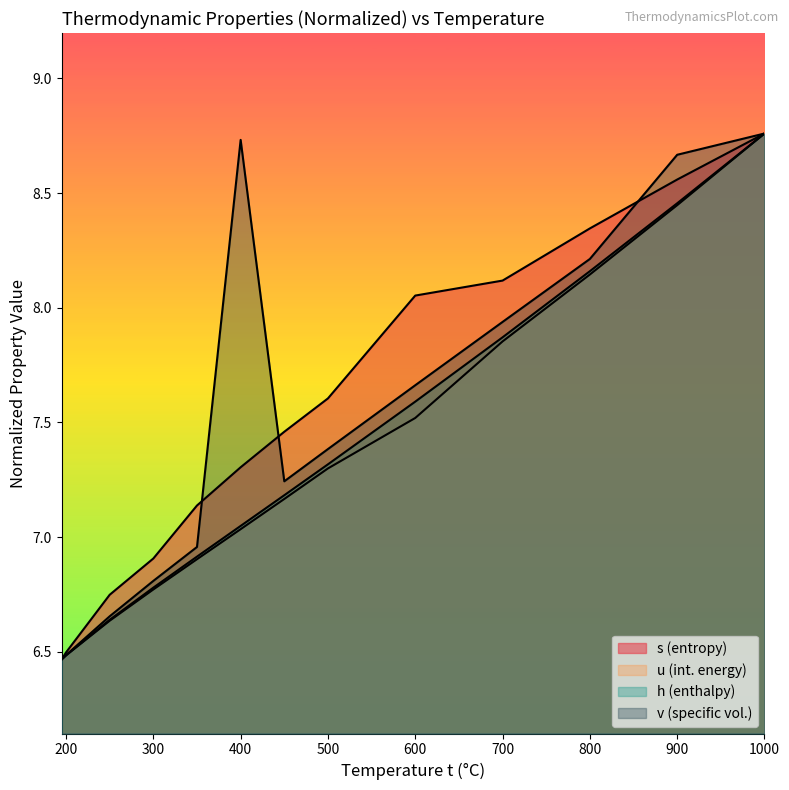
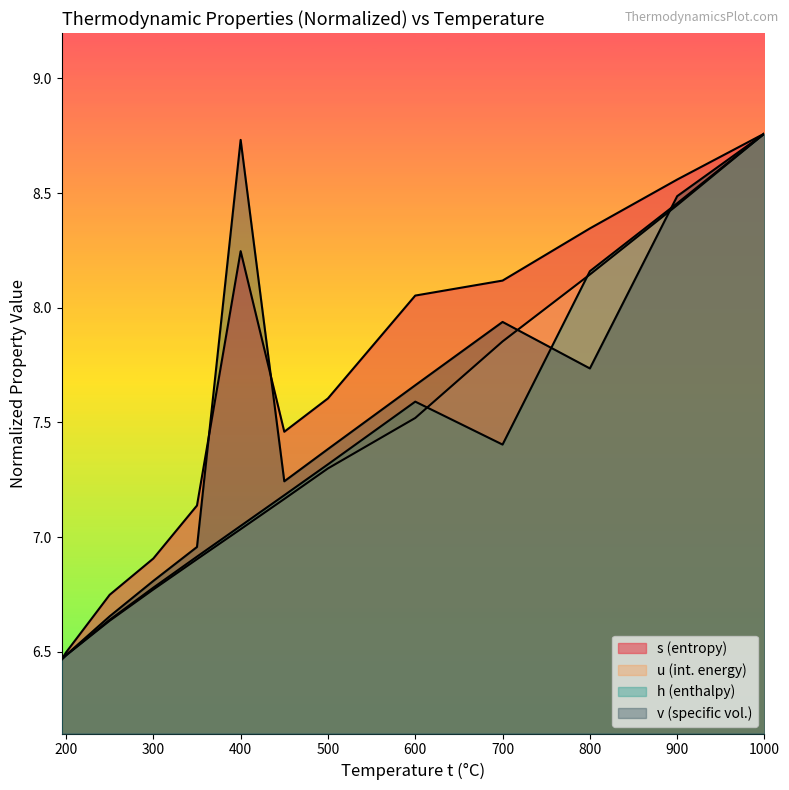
  {
    "s (entropy)": {
      "200": 6.50,
      "300": 6.91,
-     "400": 7.30,
+     "400": 8.25,
      "500": 7.60,
      "600": 8.05,
      "700": 8.12,
      "800": 8.35,
      "900": 8.56
    },
    "u (int. energy)": {
      "400": 7.03,
      "500": 7.30,
      "600": 7.52,
      "700": 7.85,
      "800": 8.14
    },
    "h (enthalpy)": {
      "400": 7.05,
      "500": 7.32,
      "600": 7.59,
-     "700": 7.87,
+     "700": 7.40,
      "800": 8.16
    },
    "v (specific vol.)": {
      "300": 6.81,
      "400": 8.73,
      "500": 7.38,
      "600": 7.66,
      "700": 7.94,
-     "800": 8.21,
-     "900": 8.67
+     "800": 7.74,
+     "900": 8.49
    }
  }
